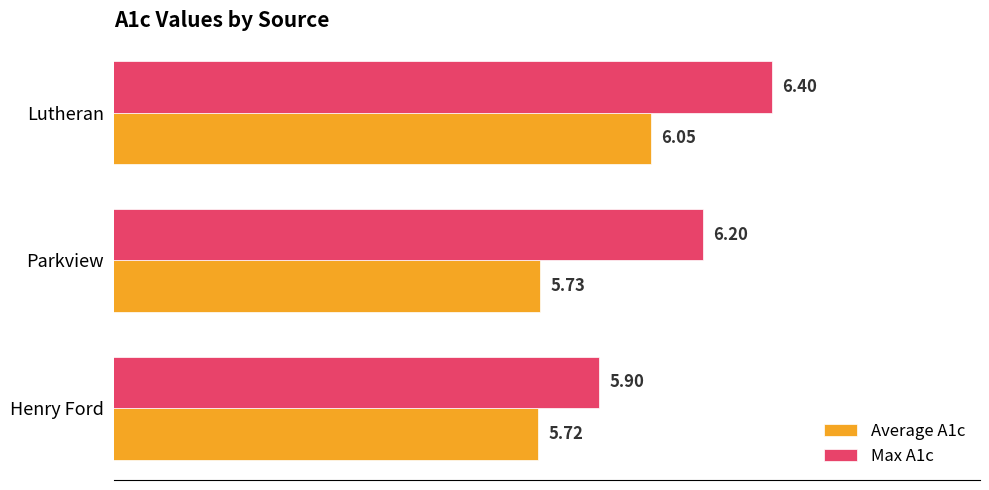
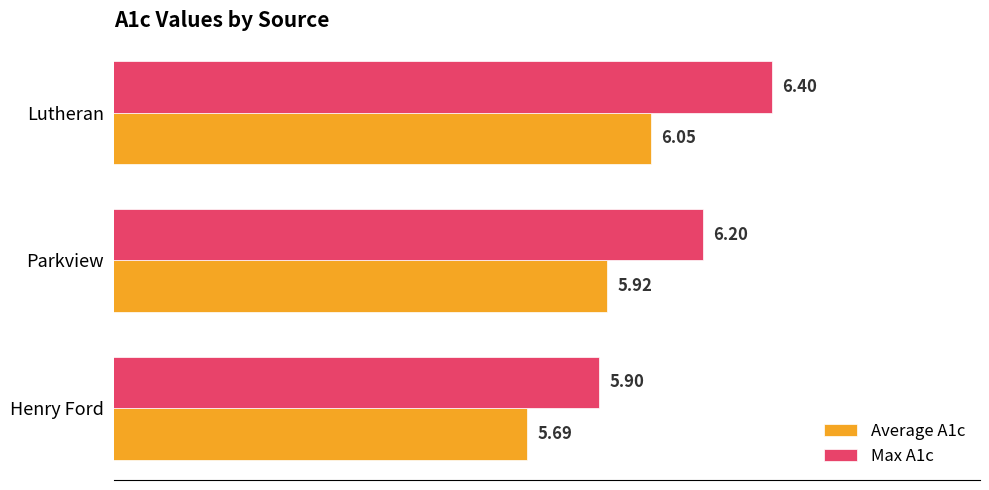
  {
    "Average A1c": {
      "Lutheran": 6.05,
-     "Parkview": 5.73,
-     "Henry Ford": 5.72
+     "Parkview": 5.92,
+     "Henry Ford": 5.69
    },
    "Max A1c": {
      "Lutheran": 6.40,
      "Parkview": 6.20,
      "Henry Ford": 5.90
    }
  }
